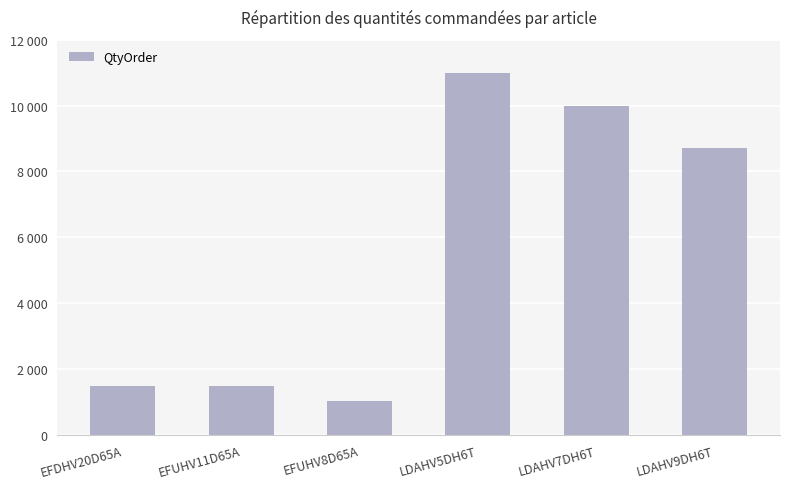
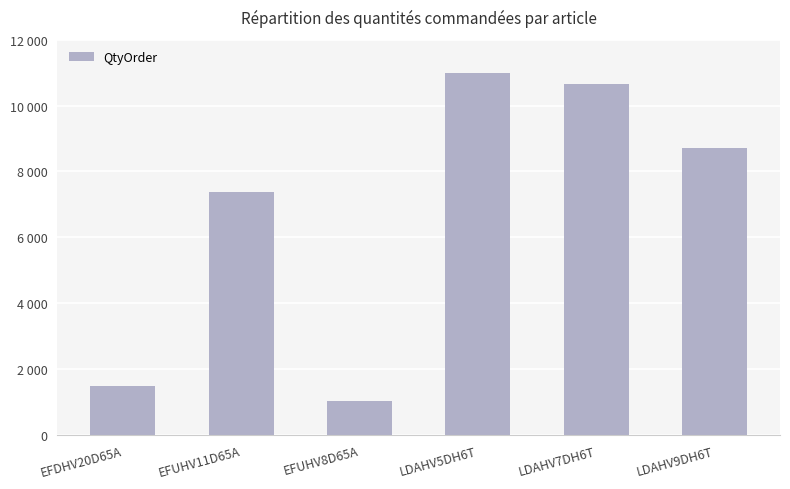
  {
    "EFDHV20D65A": 1500,
-   "EFUHV11D65A": 1500,
+   "EFUHV11D65A": 7400,
    "EFUHV8D65A": 1000,
    "LDAHV5DH6T": 11000,
-   "LDAHV7DH6T": 10000,
+   "LDAHV7DH6T": 10700,
    "LDAHV9DH6T": 8700
  }
